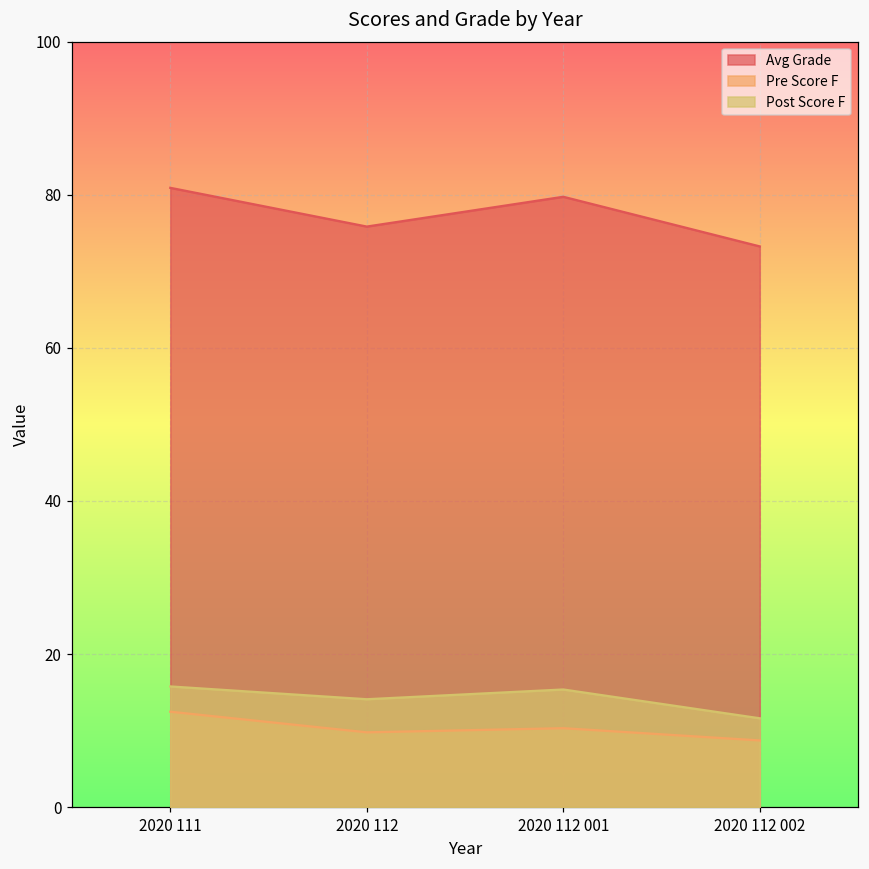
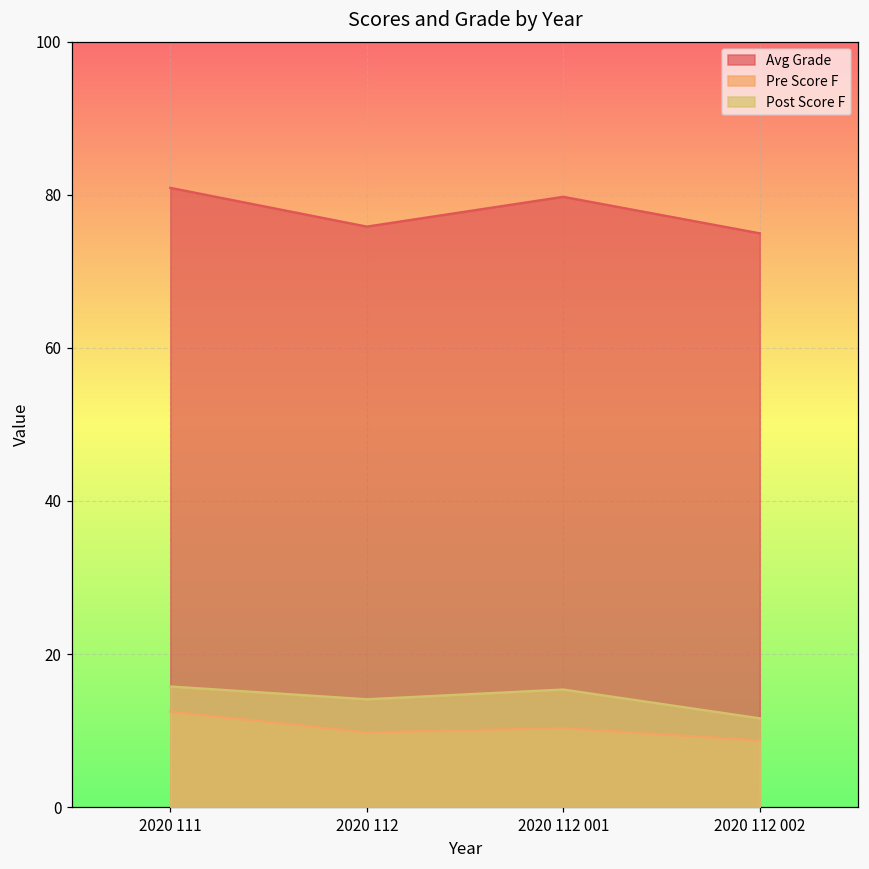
  {
    "Avg Grade": {
      "2020 111": 81,
      "2020 112": 76,
      "2020 112 001": 80,
-     "2020 112 002": 73
+     "2020 112 002": 75
    }
  }
